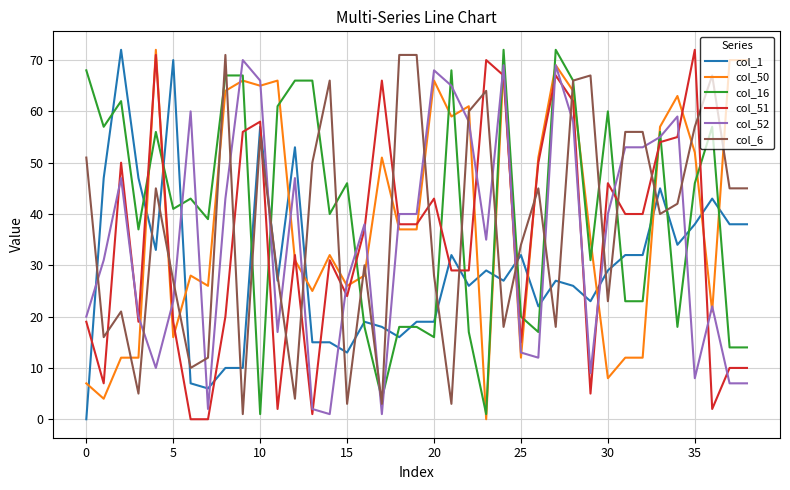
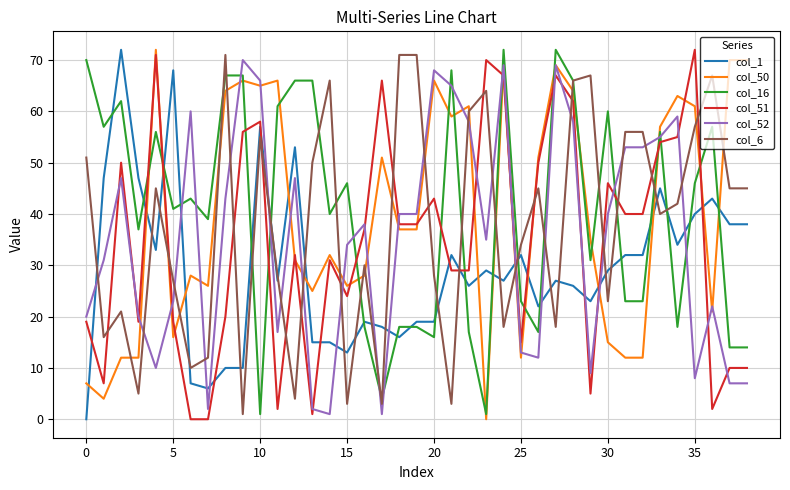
  {
    "col_1": {
      "0": 0,
-     "5": 70,
+     "5": 68,
      "10": 57,
      "15": 13,
      "20": 19,
      "25": 32,
      "30": 29,
-     "35": 38
+     "35": 40
    },
    "col_50": {
      "0": 7,
      "5": 16,
      "10": 65,
      "15": 26,
      "20": 66,
      "25": 12,
-     "30": 8,
-     "35": 52
+     "30": 15,
+     "35": 61
    },
    "col_16": {
-     "0": 68,
+     "0": 70,
      "5": 41,
      "10": 1,
      "15": 46,
      "20": 16,
-     "25": 20,
+     "25": 23,
      "30": 60,
      "35": 46
    },
    "col_51": {
      "0": 19,
      "5": 19,
      "10": 58,
      "15": 24,
      "20": 43,
      "25": 15,
      "30": 46,
      "35": 72
    },
    "col_52": {
      "0": 20,
      "5": 23,
      "10": 66,
-     "15": 27,
+     "15": 34,
      "20": 68,
      "25": 13,
      "30": 40,
      "35": 8
    },
    "col_6": {
      "0": 51,
      "5": 27,
      "10": 55,
      "15": 3,
      "20": 28,
      "25": 34,
      "30": 23,
      "35": 57
    }
  }
